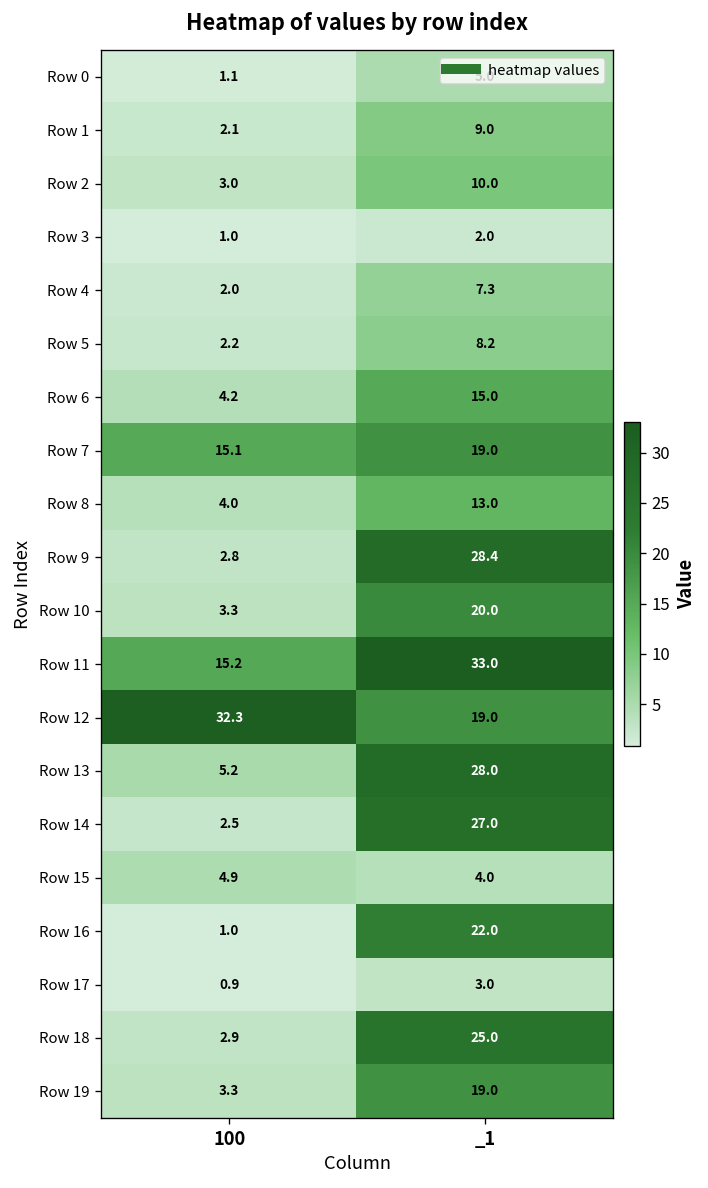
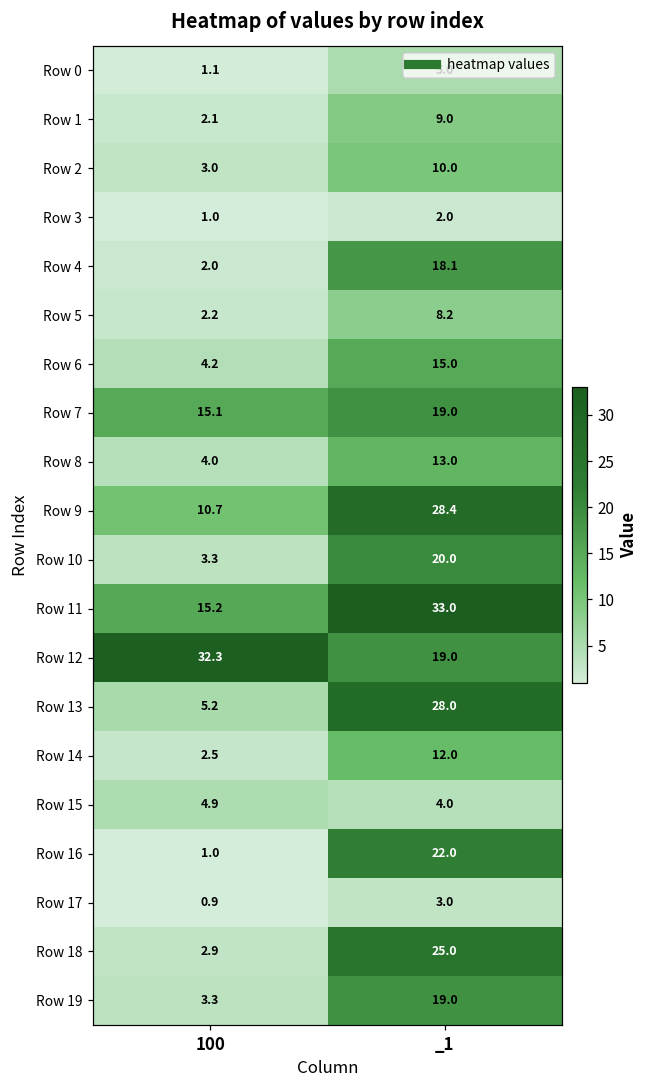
  {
    "Row 0": {
      "100": 1.1
    },
    "Row 1": {
      "100": 2.1,
      "_1": 9.0
    },
    "Row 2": {
      "100": 3.0,
      "_1": 10.0
    },
    "Row 3": {
      "100": 1.0,
      "_1": 2.0
    },
    "Row 4": {
      "100": 2.0,
-     "_1": 7.3
+     "_1": 18.1
    },
    "Row 5": {
      "100": 2.2,
      "_1": 8.2
    },
    "Row 6": {
      "100": 4.2,
      "_1": 15.0
    },
    "Row 7": {
      "100": 15.1,
      "_1": 19.0
    },
    "Row 8": {
      "100": 4.0,
      "_1": 13.0
    },
    "Row 9": {
-     "100": 2.8,
+     "100": 10.7,
      "_1": 28.4
    },
    "Row 10": {
      "100": 3.3,
      "_1": 20.0
    },
    "Row 11": {
      "100": 15.2,
      "_1": 33.0
    },
    "Row 12": {
      "100": 32.3,
      "_1": 19.0
    },
    "Row 13": {
      "100": 5.2,
      "_1": 28.0
    },
    "Row 14": {
      "100": 2.5,
-     "_1": 27.0
+     "_1": 12.0
    },
    "Row 15": {
      "100": 4.9,
      "_1": 4.0
    },
    "Row 16": {
      "100": 1.0,
      "_1": 22.0
    },
    "Row 17": {
      "100": 0.9,
      "_1": 3.0
    },
    "Row 18": {
      "100": 2.9,
      "_1": 25.0
    },
    "Row 19": {
      "100": 3.3,
      "_1": 19.0
    }
  }
